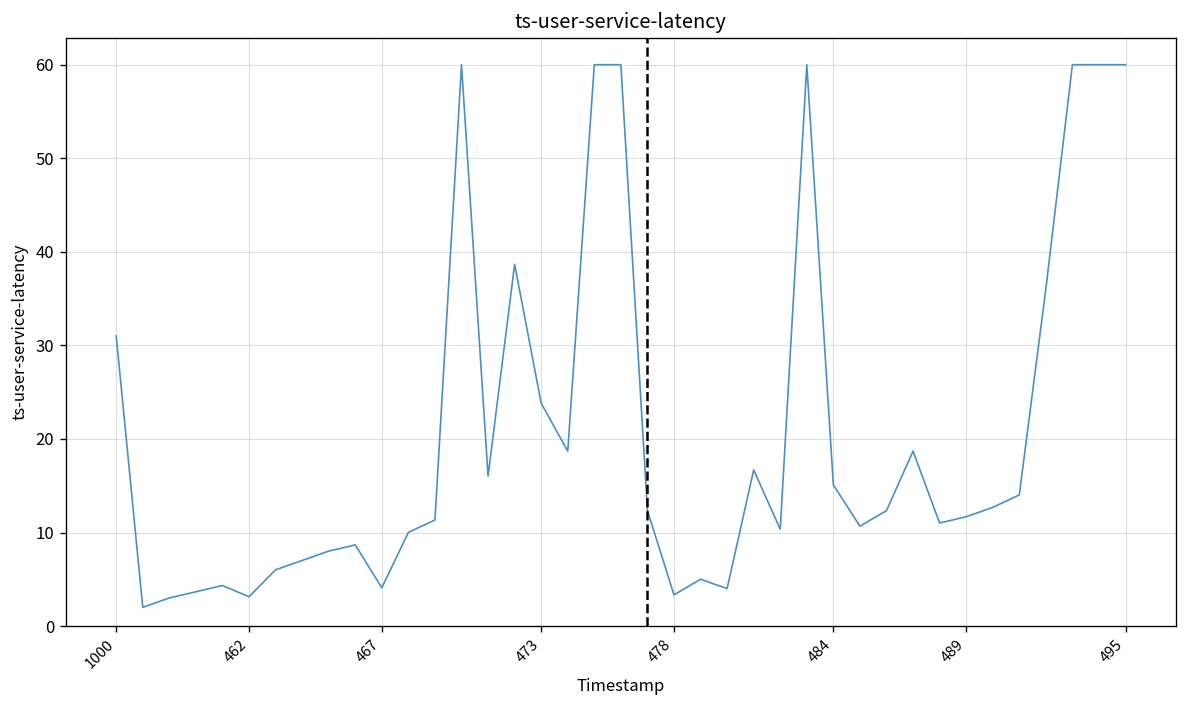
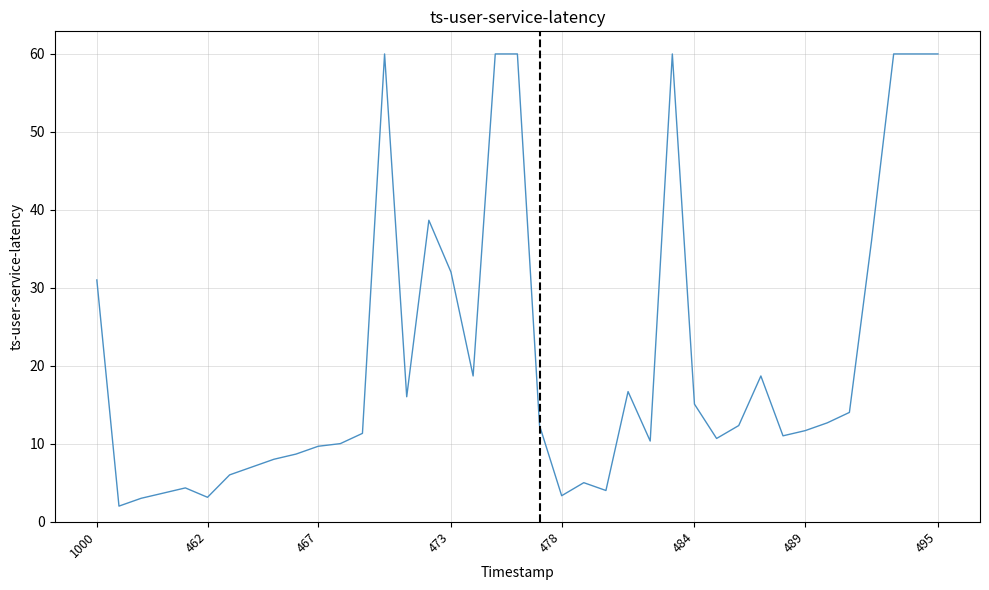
  {
    "1000": 31,
    "462": 3,
-   "467": 4,
-   "473": 24,
+   "467": 10,
+   "473": 32,
    "478": 3,
    "484": 15,
    "489": 12,
    "495": 60
  }
